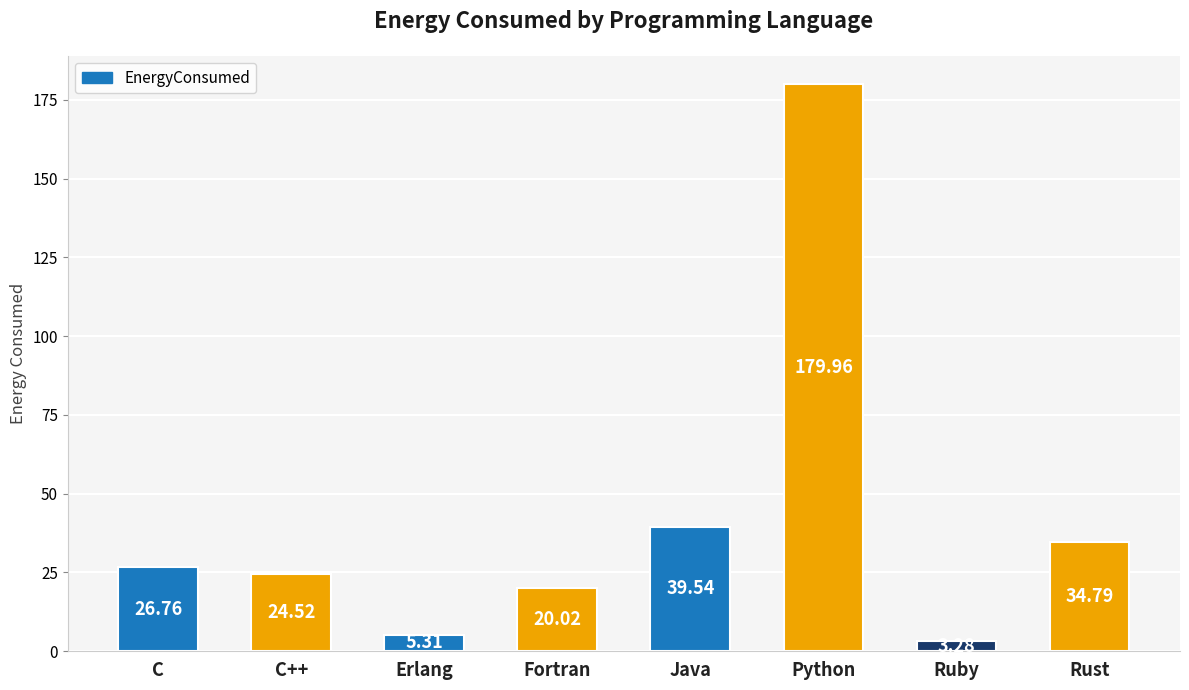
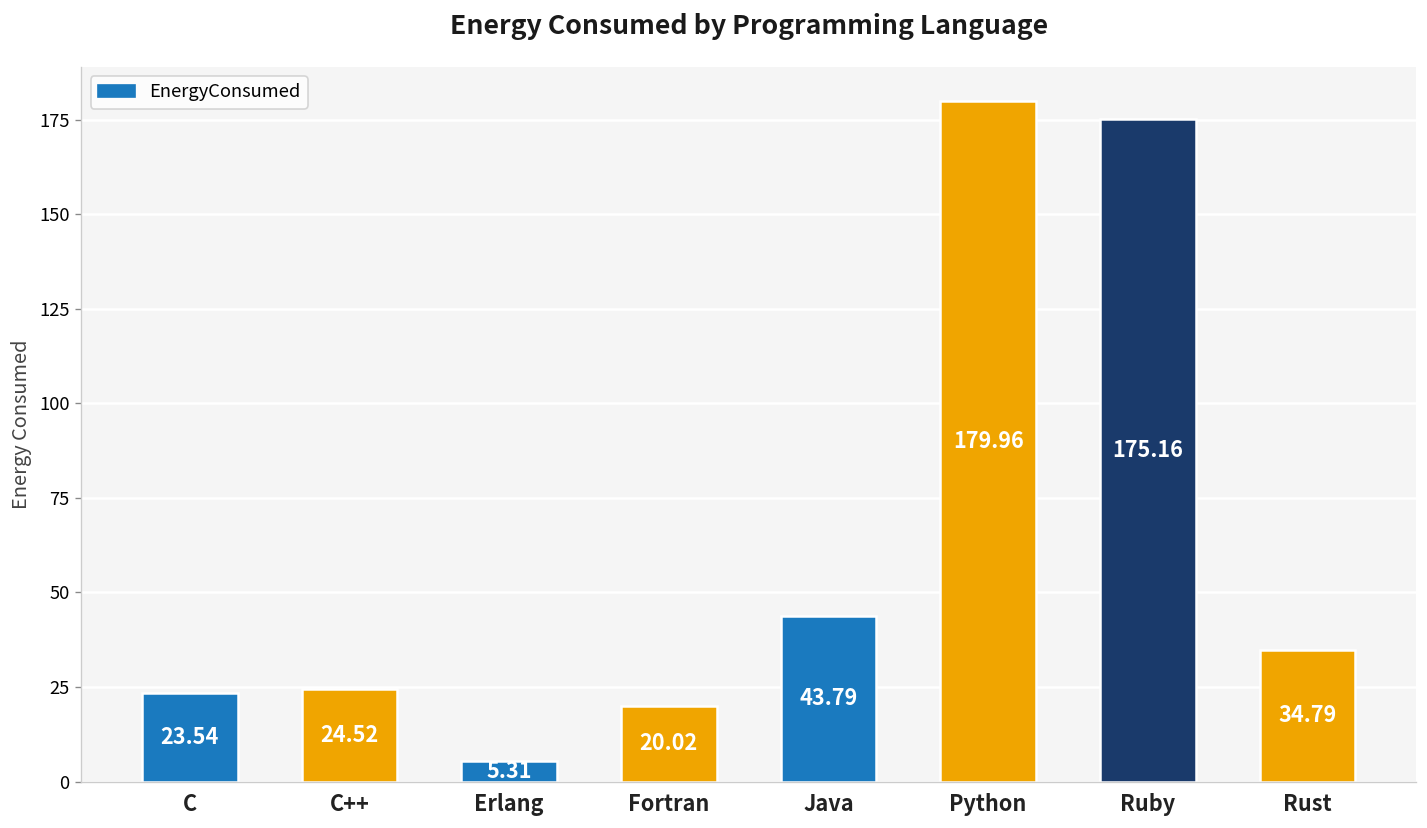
  {
-   "C": 26.76,
+   "C": 23.54,
    "C++": 24.52,
    "Erlang": 5.31,
    "Fortran": 20.02,
-   "Java": 39.54,
+   "Java": 43.79,
    "Python": 179.96,
-   "Ruby": 3,
+   "Ruby": 175,
    "Rust": 34.79
  }
